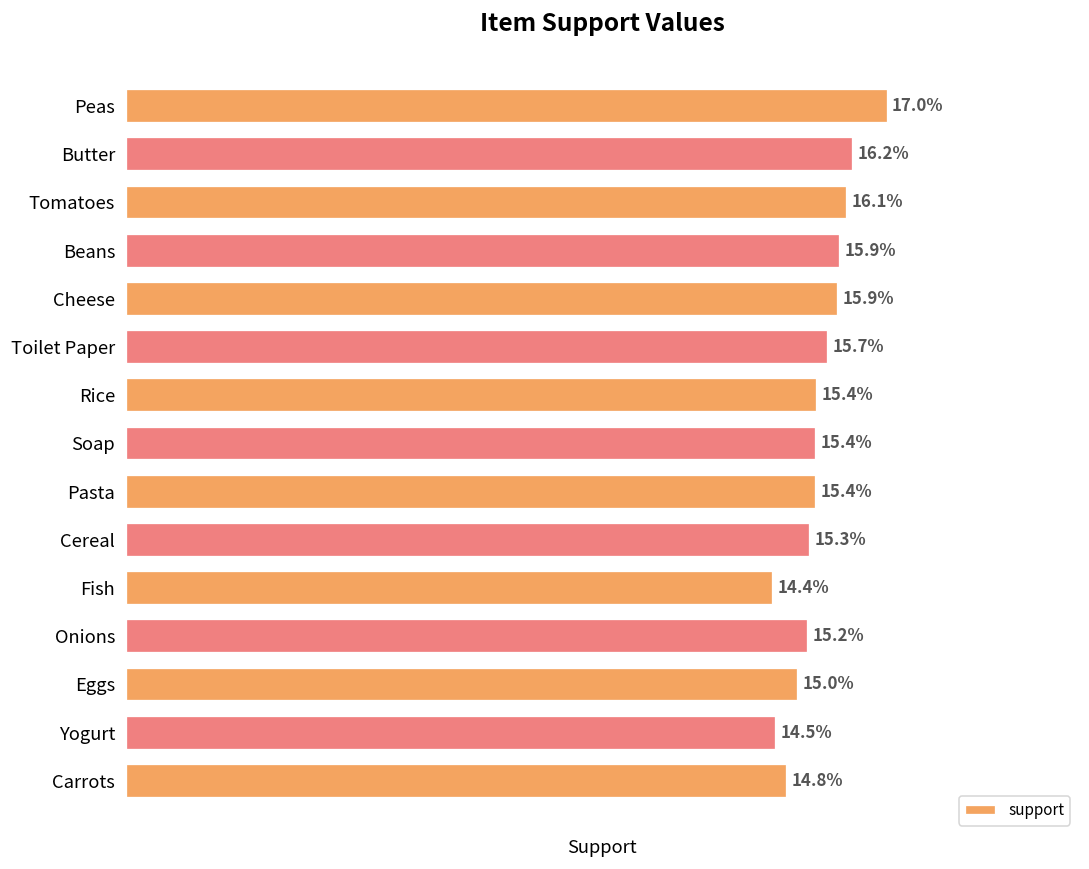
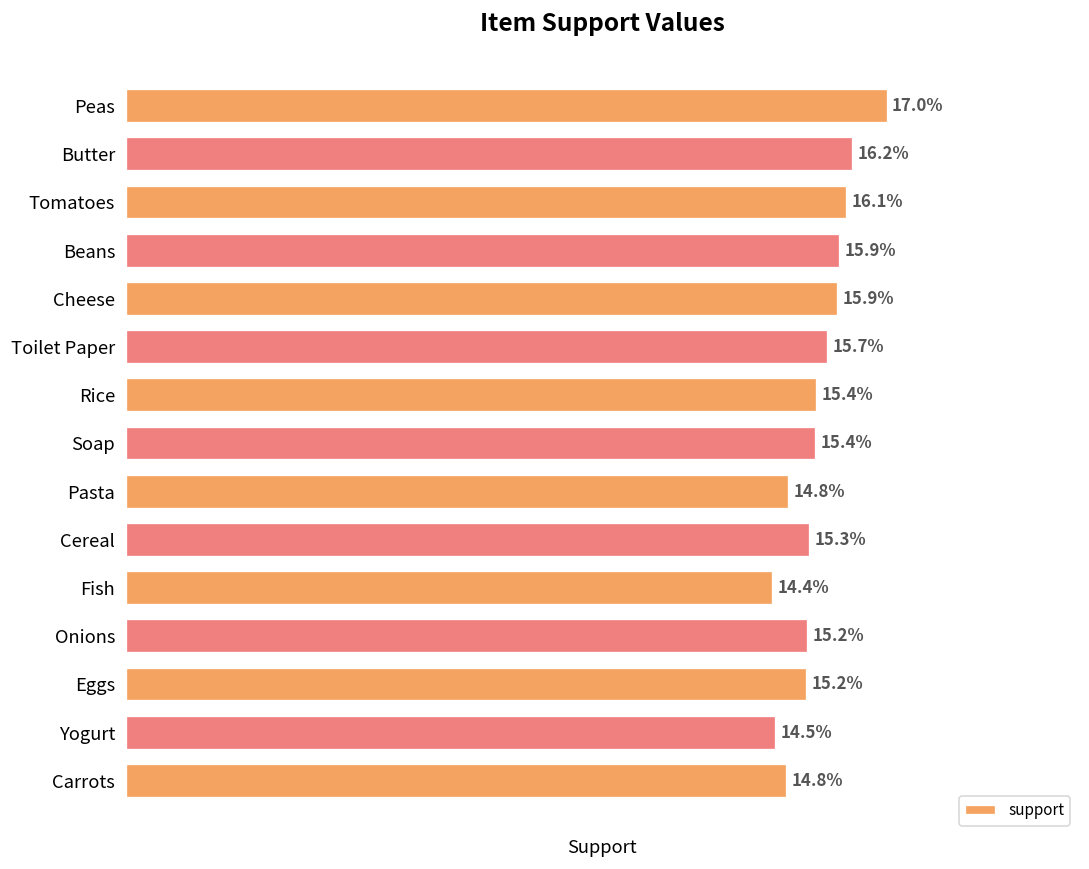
  {
    "Peas": "17.0%",
    "Butter": "16.2%",
    "Tomatoes": "16.1%",
    "Beans": "15.9%",
    "Cheese": "15.9%",
    "Toilet Paper": "15.7%",
    "Rice": "15.4%",
    "Soap": "15.4%",
-   "Pasta": "15.4%",
+   "Pasta": "14.8%",
    "Cereal": "15.3%",
    "Fish": "14.4%",
    "Onions": "15.2%",
-   "Eggs": "15.0%",
+   "Eggs": "15.2%",
    "Yogurt": "14.5%",
    "Carrots": "14.8%"
  }
